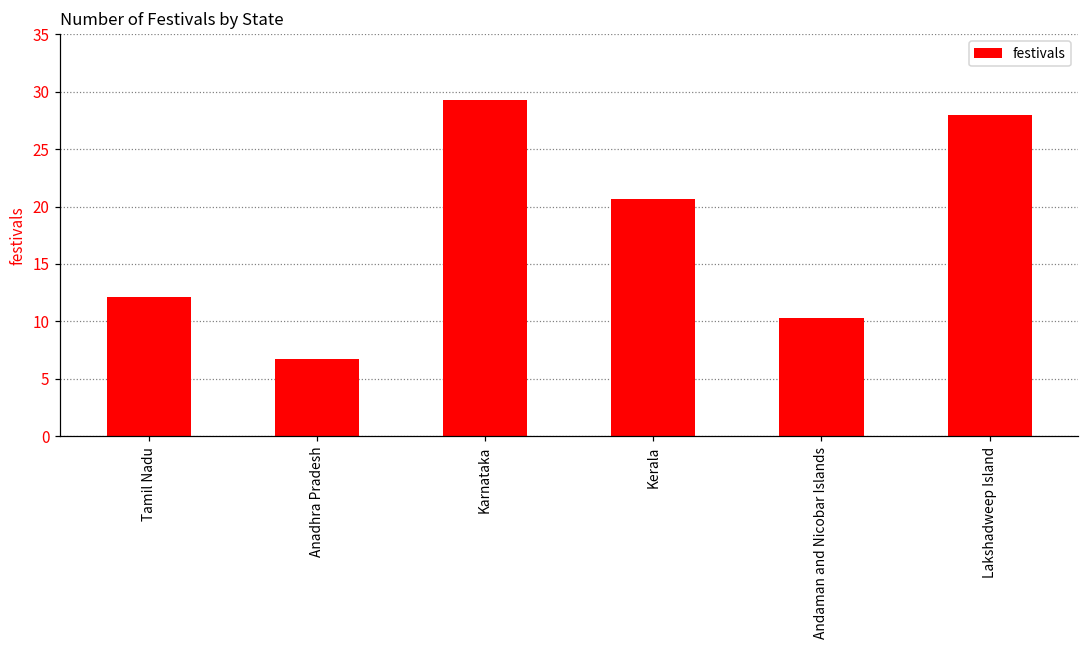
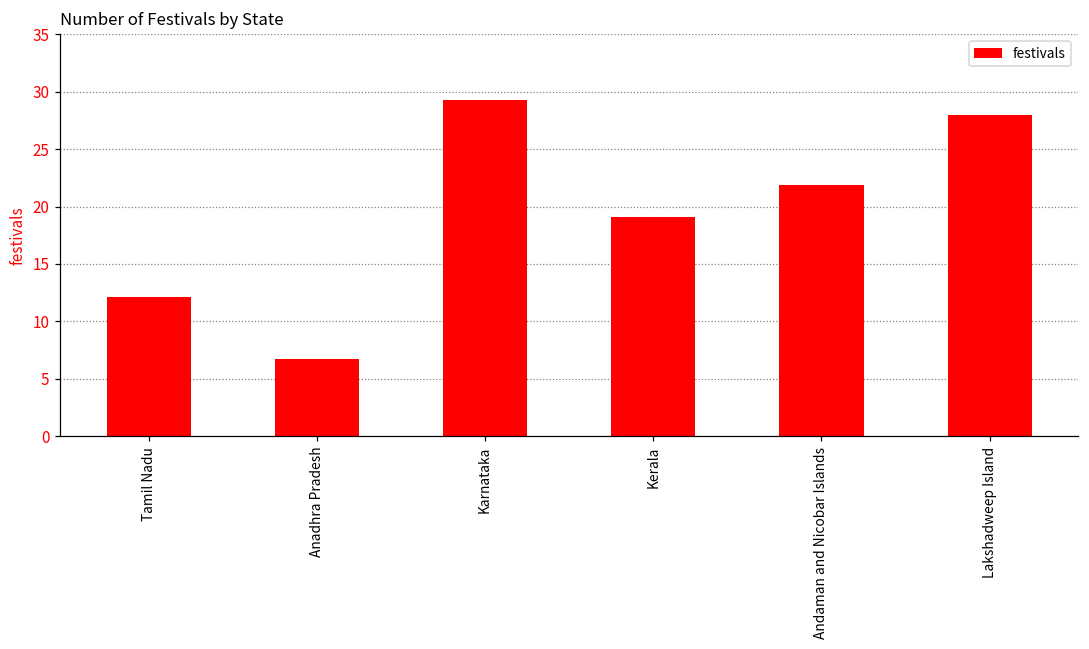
  {
    "Tamil Nadu": 12.1,
    "Anadhra Pradesh": 6.7,
    "Karnataka": 29.3,
-   "Kerala": 20.7,
-   "Andaman and Nicobar Islands": 10.3,
+   "Kerala": 19.1,
+   "Andaman and Nicobar Islands": 21.9,
    "Lakshadweep Island": 28.0
  }
